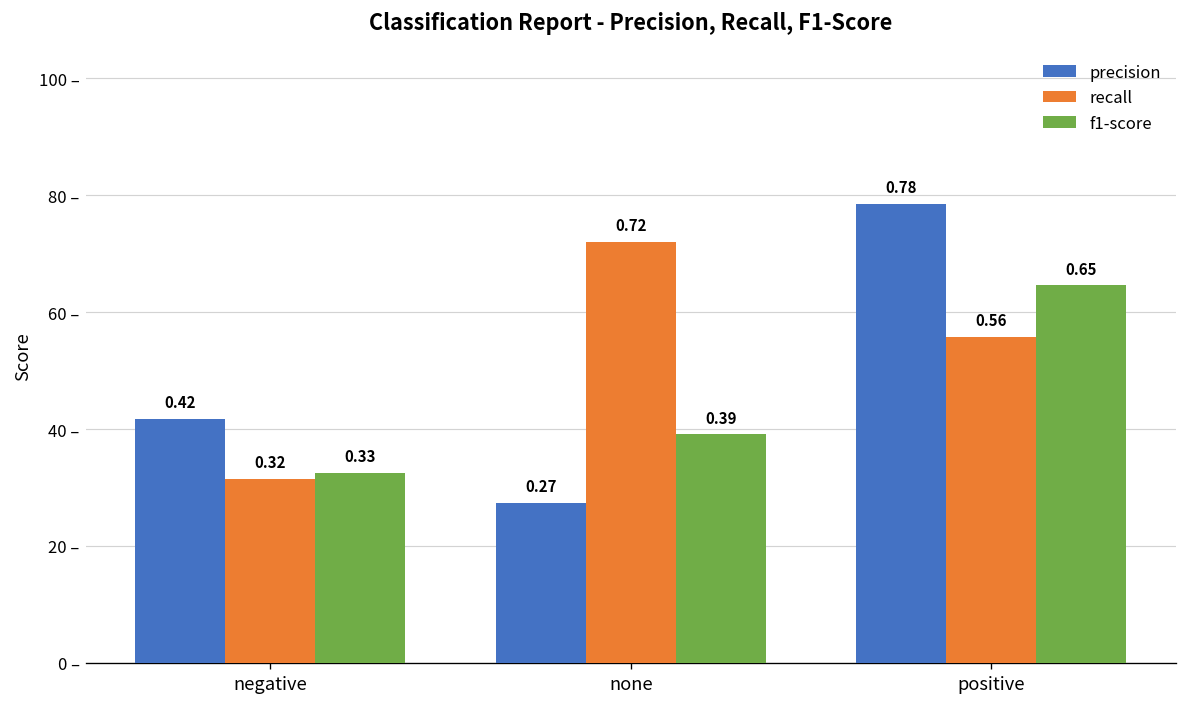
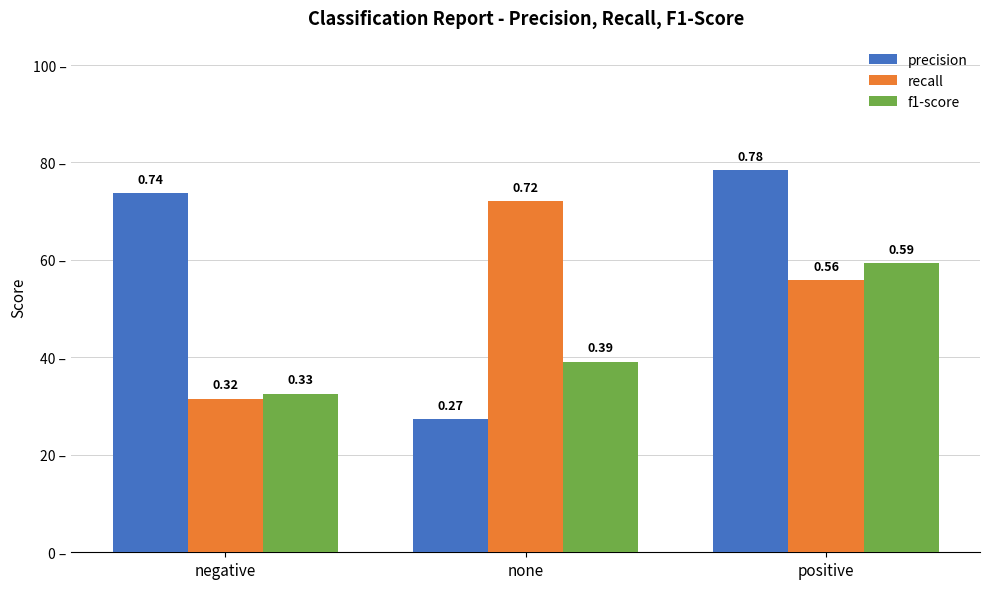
  {
    "precision": {
-     "negative": 0.42,
+     "negative": 0.74,
      "none": 0.27,
      "positive": 0.78
    },
    "recall": {
      "negative": 0.32,
      "none": 0.72,
      "positive": 0.56
    },
    "f1-score": {
      "negative": 0.33,
      "none": 0.39,
-     "positive": 0.65
+     "positive": 0.59
    }
  }
